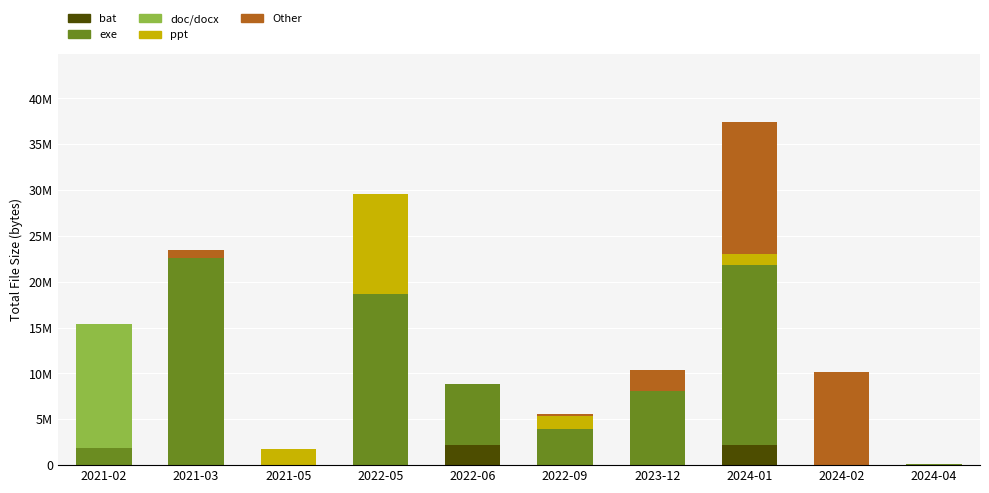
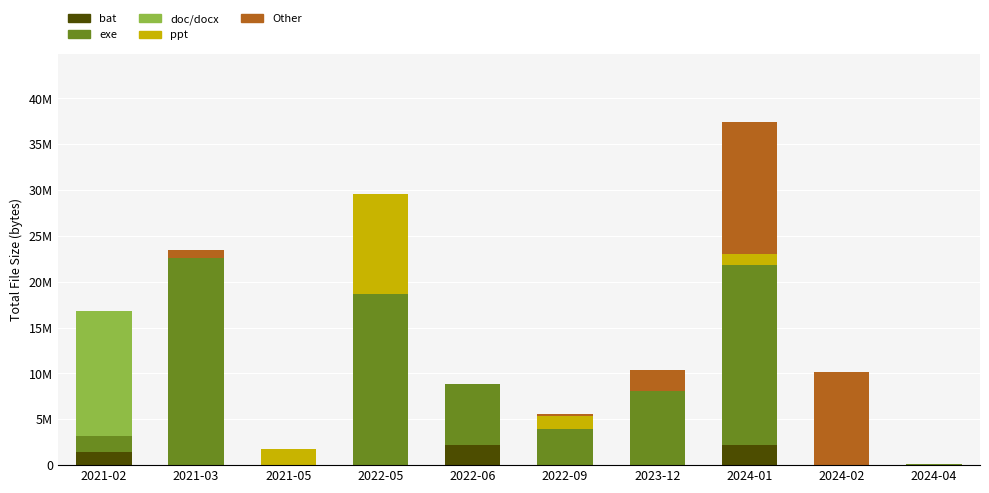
  {
    "bat": {
-     "2021-02": 0,
+     "2021-02": 1000000,
      "2021-03": 0,
      "2021-05": 0,
      "2022-05": 0,
      "2022-06": 2000000,
      "2022-09": 0,
      "2023-12": 0,
      "2024-01": 2000000,
      "2024-02": 0
    },
    "exe": {
      "2021-02": 2000000,
      "2021-03": 23000000,
      "2021-05": 0,
      "2022-05": 19000000,
      "2022-06": 7000000,
      "2022-09": 4000000,
      "2023-12": 8000000,
      "2024-01": 20000000,
      "2024-02": 0
    },
    "doc/docx": {
      "2021-02": 14000000,
      "2021-03": 0,
      "2021-05": 0,
      "2022-05": 0,
      "2022-06": 0,
      "2022-09": 0,
      "2023-12": 0,
      "2024-01": 0,
      "2024-02": 0,
      "2024-04": 0
    },
    "ppt": {
      "2021-02": 0,
      "2021-03": 0,
      "2021-05": 2000000,
      "2022-05": 11000000,
      "2022-06": 0,
      "2022-09": 1000000,
      "2023-12": 0,
      "2024-01": 1000000,
      "2024-02": 0,
      "2024-04": 0
    },
    "Other": {
      "2021-02": 0,
      "2021-03": 1000000,
      "2022-05": 0,
      "2022-06": 0,
      "2023-12": 2000000,
      "2024-01": 14000000,
      "2024-02": 10000000
    }
  }
